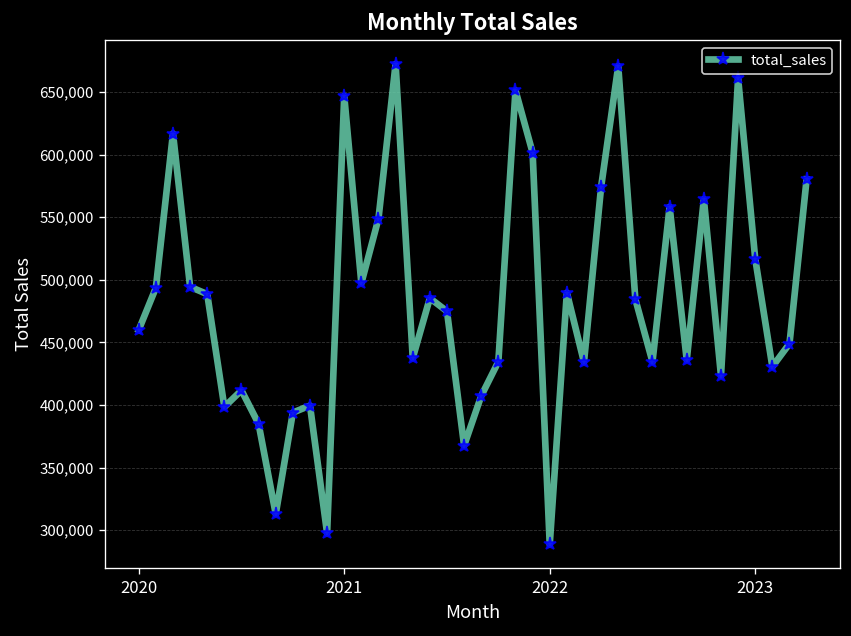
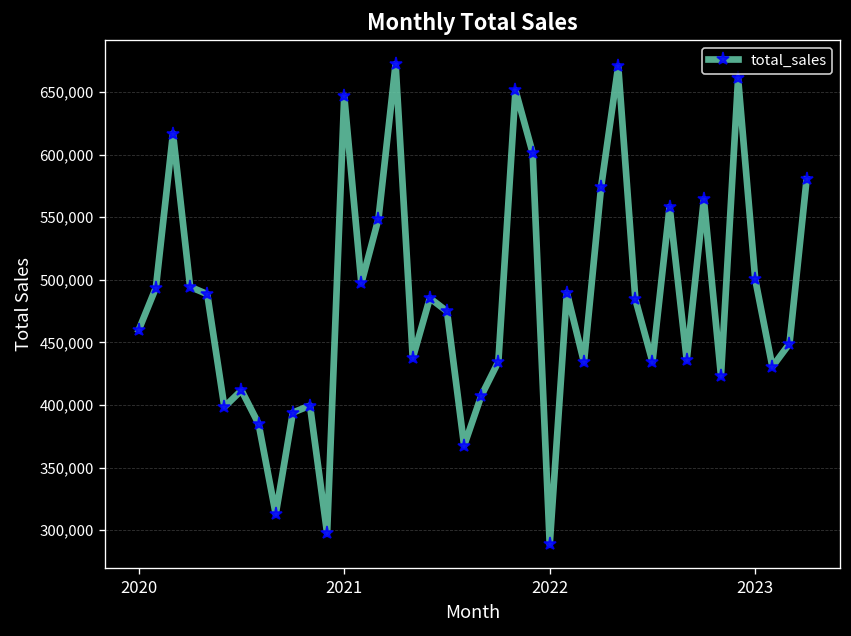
  {
    "2020": "460,000",
    "2021": "647,000",
    "2022": "289,000",
-   "2023": "517,000"
+   "2023": "500,000"
  }
